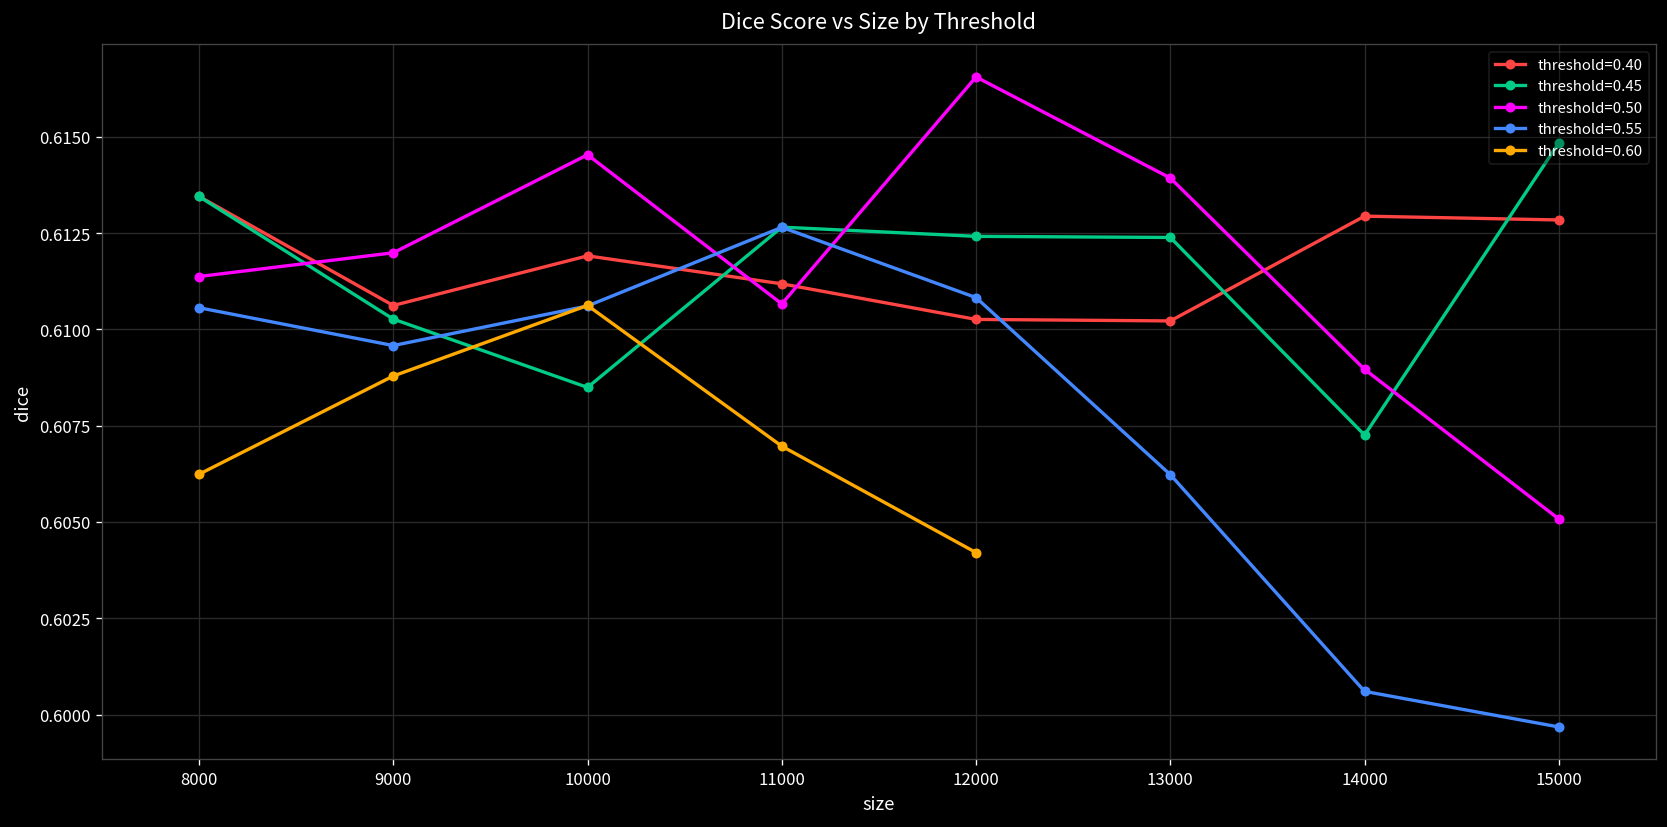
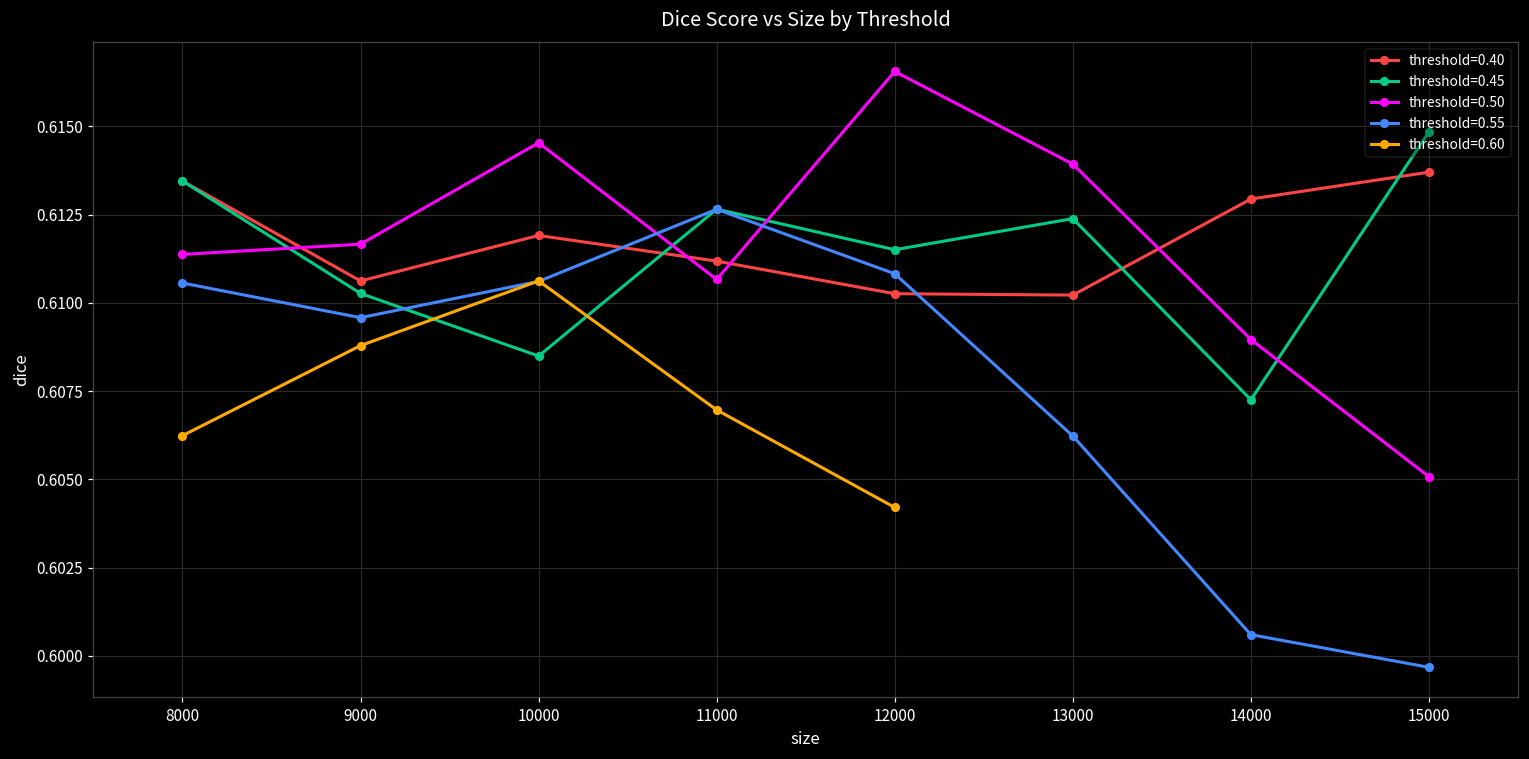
  {
    "threshold=0.40": {
      "9000": 0.6106,
      "10000": 0.6119,
      "11000": 0.6112,
      "12000": 0.6103,
      "13000": 0.6102,
      "14000": 0.6129,
-     "15000": 0.6128
+     "15000": 0.6137
    },
    "threshold=0.45": {
      "9000": 0.6103,
      "10000": 0.6085,
-     "12000": 0.6124,
+     "12000": 0.6115,
      "13000": 0.6124,
      "14000": 0.6073
    },
    "threshold=0.50": {
      "8000": 0.6114,
-     "9000": 0.6120,
+     "9000": 0.6117,
      "10000": 0.6145,
      "11000": 0.6107,
      "12000": 0.6166,
      "13000": 0.6139,
      "14000": 0.6090,
      "15000": 0.6051
    },
    "threshold=0.55": {
      "8000": 0.6106,
      "9000": 0.6096,
      "12000": 0.6108,
      "13000": 0.6062,
      "14000": 0.6006,
      "15000": 0.5997
    },
    "threshold=0.60": {
      "8000": 0.6062,
      "9000": 0.6088,
      "11000": 0.6070,
      "12000": 0.6042
    }
  }
